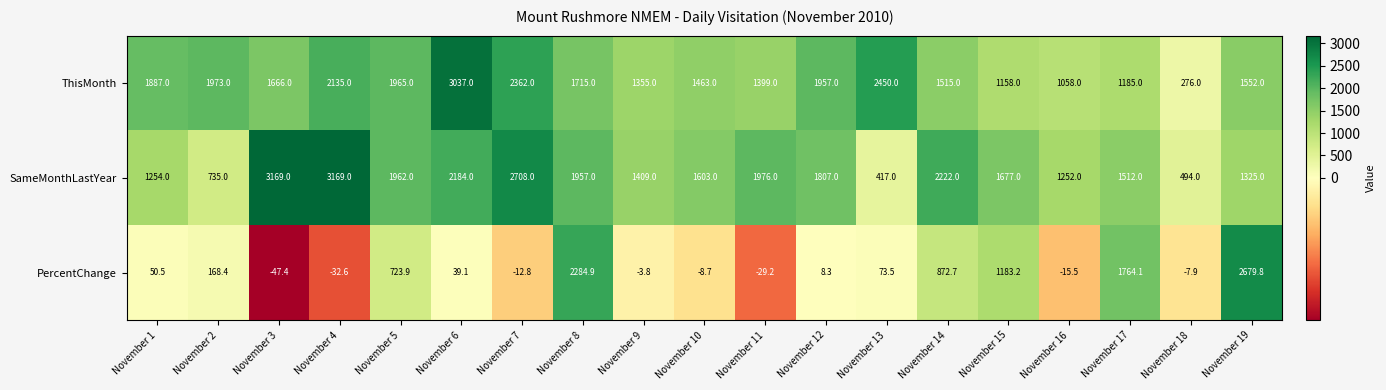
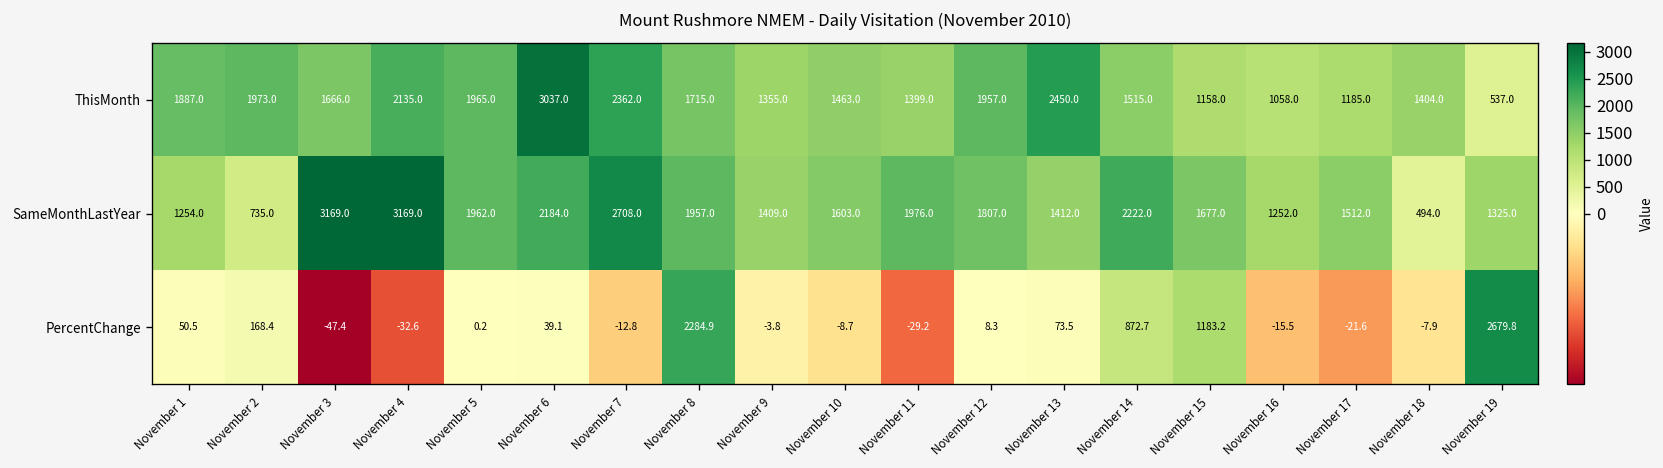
  {
    "ThisMonth": {
      "November 1": 1887.0,
      "November 2": 1973.0,
      "November 3": 1666.0,
      "November 4": 2135.0,
      "November 5": 1965.0,
      "November 6": 3037.0,
      "November 7": 2362.0,
      "November 8": 1715.0,
      "November 9": 1355.0,
      "November 10": 1463.0,
      "November 11": 1399.0,
      "November 12": 1957.0,
      "November 13": 2450.0,
      "November 14": 1515.0,
      "November 15": 1158.0,
      "November 16": 1058.0,
      "November 17": 1185.0,
-     "November 18": 276.0,
-     "November 19": 1552.0
+     "November 18": 1404.0,
+     "November 19": 537.0
    },
    "SameMonthLastYear": {
      "November 1": 1254.0,
      "November 2": 735.0,
      "November 3": 3169.0,
      "November 4": 3169.0,
      "November 5": 1962.0,
      "November 6": 2184.0,
      "November 7": 2708.0,
      "November 8": 1957.0,
      "November 9": 1409.0,
      "November 10": 1603.0,
      "November 11": 1976.0,
      "November 12": 1807.0,
-     "November 13": 417.0,
+     "November 13": 1412.0,
      "November 14": 2222.0,
      "November 15": 1677.0,
      "November 16": 1252.0,
      "November 17": 1512.0,
      "November 18": 494.0,
      "November 19": 1325.0
    },
    "PercentChange": {
      "November 1": 50.5,
      "November 2": 168.4,
      "November 3": -47.4,
      "November 4": -32.6,
-     "November 5": 723.9,
+     "November 5": 0.2,
      "November 6": 39.1,
      "November 7": -12.8,
      "November 8": 2284.9,
      "November 9": -3.8,
      "November 10": -8.7,
      "November 11": -29.2,
      "November 12": 8.3,
      "November 13": 73.5,
      "November 14": 872.7,
      "November 15": 1183.2,
      "November 16": -15.5,
-     "November 17": 1764.1,
+     "November 17": -21.6,
      "November 18": -7.9,
      "November 19": 2679.8
    }
  }
